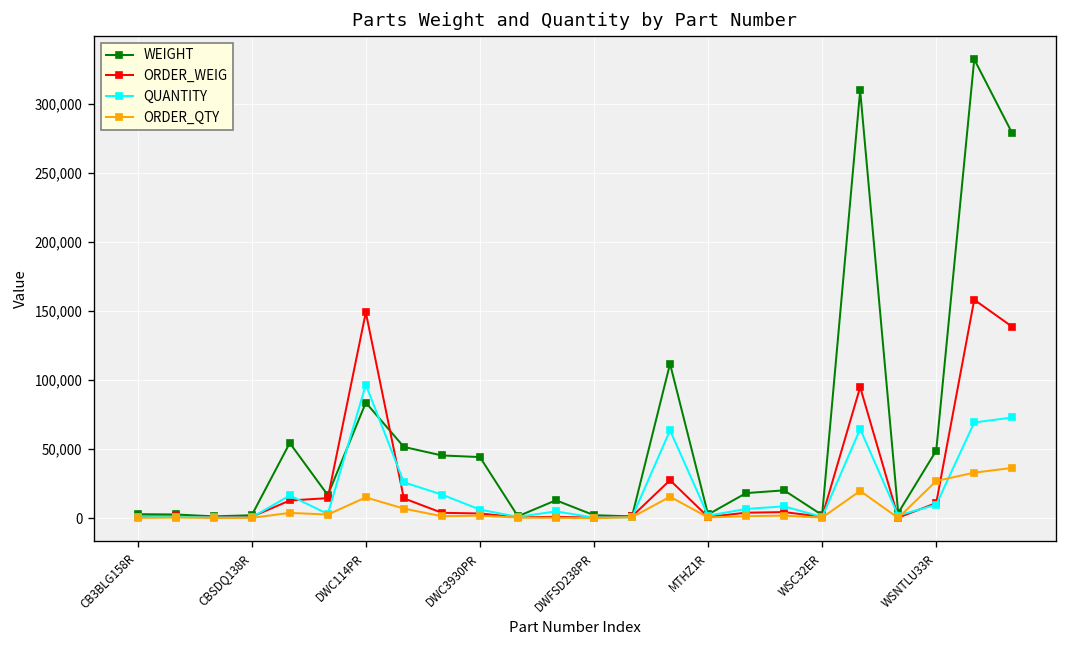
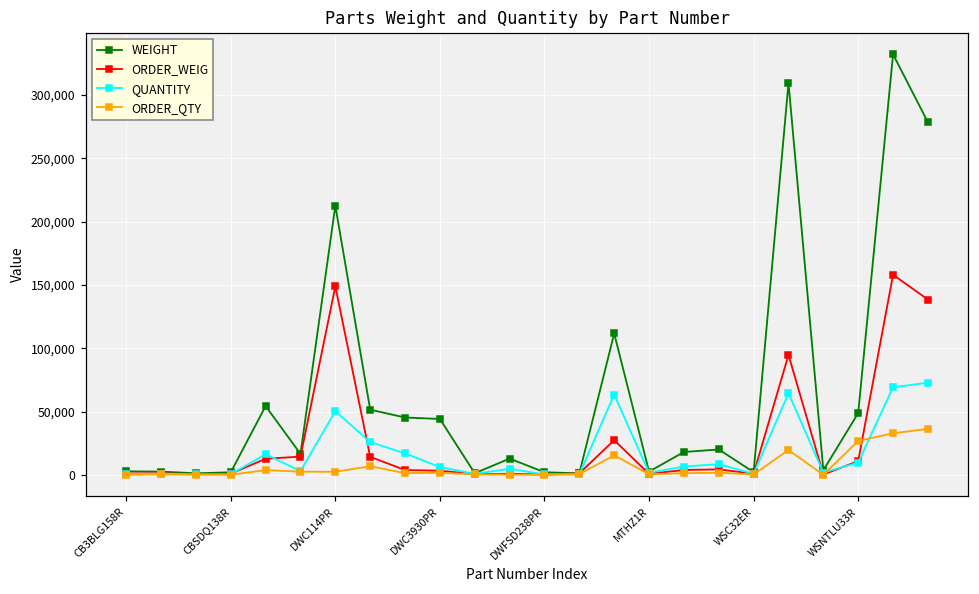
  {
    "WEIGHT": {
-     "DWC114PR": "84,000",
+     "DWC114PR": "213,000",
      "DWC3930PR": "44,000",
      "WSNTLU33R": "49,000"
    },
    "ORDER_WEIG": {
      "DWC114PR": "149,000"
    },
    "QUANTITY": {
-     "DWC114PR": "97,000",
+     "DWC114PR": "50,000",
      "DWC3930PR": "6,000"
    },
    "ORDER_QTY": {
-     "DWC114PR": "15,000",
+     "DWC114PR": "3,000",
      "WSNTLU33R": "27,000"
    }
  }
